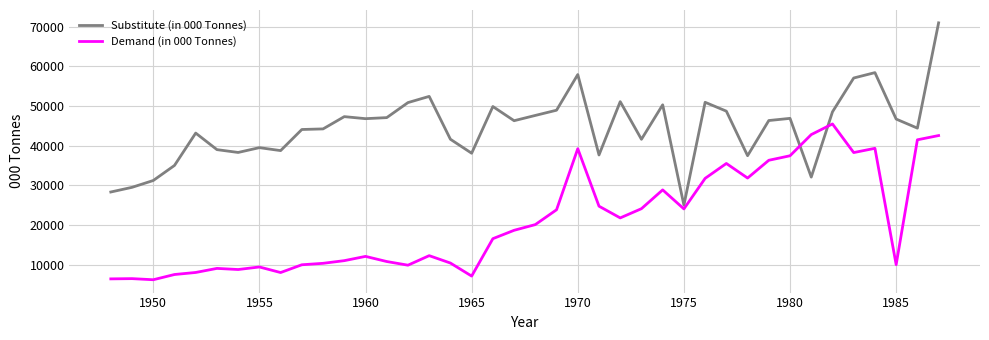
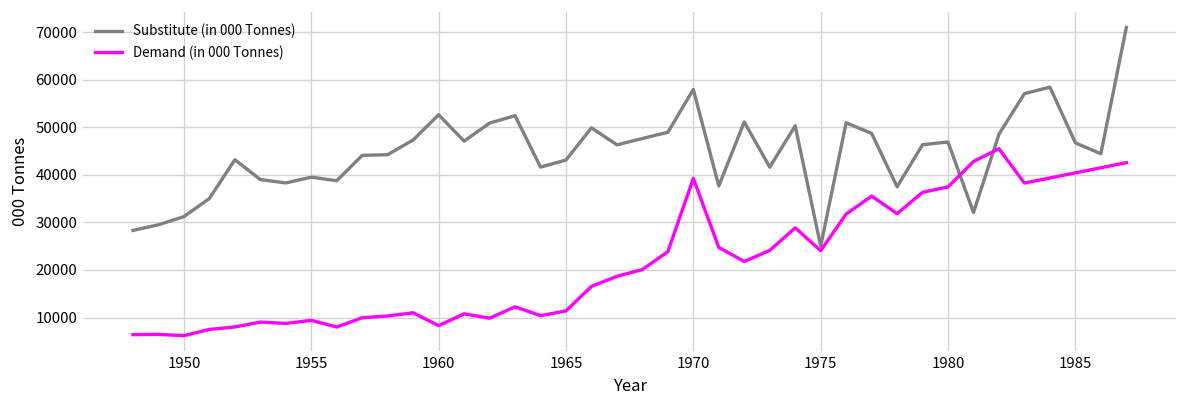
  {
    "Substitute (in 000 Tonnes)": {
      "1950": 31000,
      "1955": 39000,
-     "1960": 47000,
-     "1965": 38000,
+     "1960": 53000,
+     "1965": 43000,
      "1970": 58000,
      "1975": 25000,
      "1980": 47000,
      "1985": 47000
    },
    "Demand (in 000 Tonnes)": {
      "1950": 6000,
      "1955": 9000,
-     "1960": 12000,
-     "1965": 7000,
+     "1960": 8000,
+     "1965": 11000,
      "1970": 39000,
      "1975": 24000,
      "1980": 37000,
-     "1985": 10000
+     "1985": 40000
    }
  }
